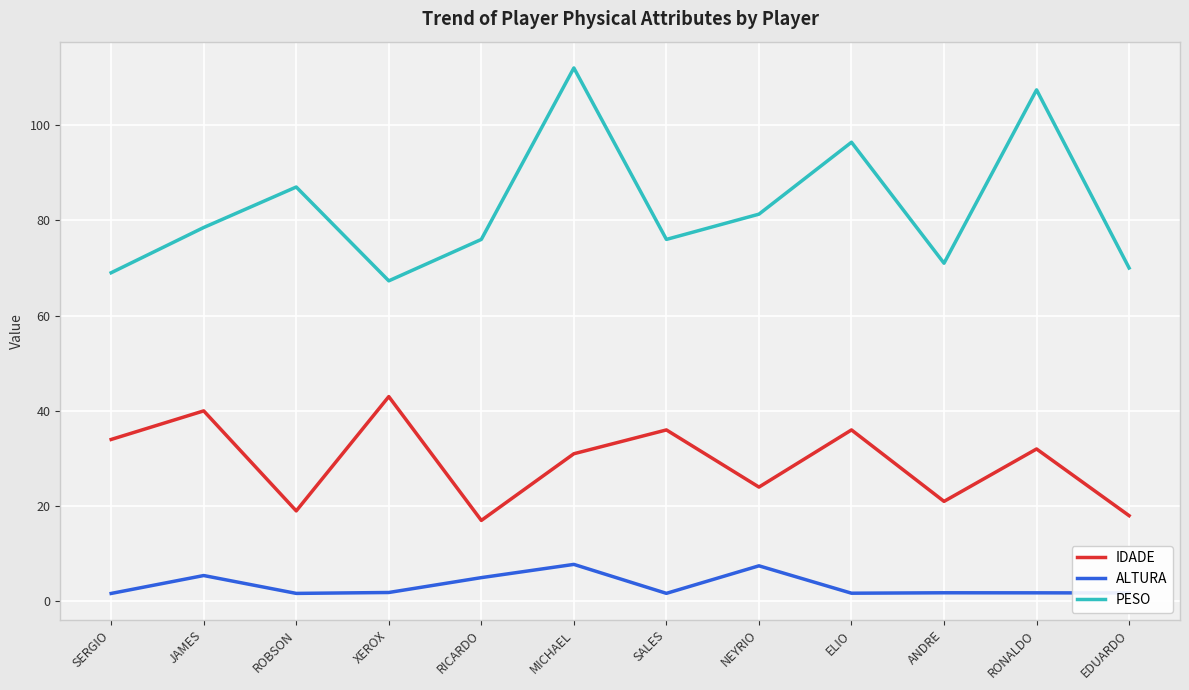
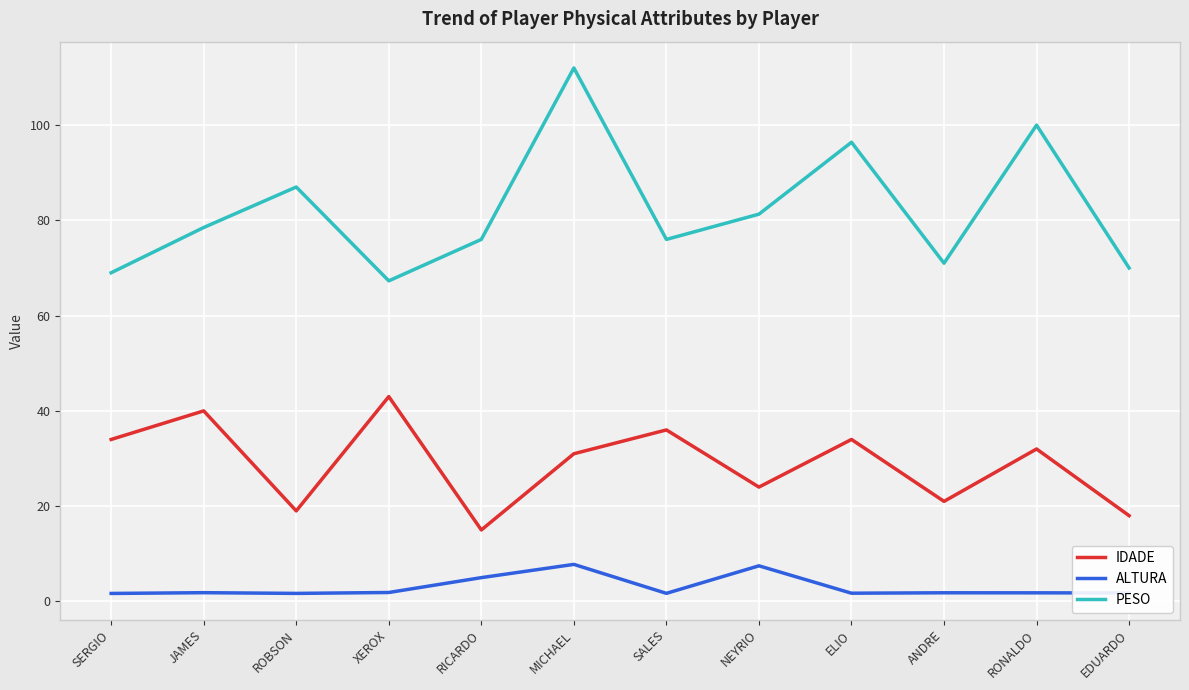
  {
    "IDADE": {
      "SERGIO": 34,
      "JAMES": 40,
      "ROBSON": 19,
      "XEROX": 43,
-     "RICARDO": 17,
+     "RICARDO": 15,
      "MICHAEL": 31,
      "SALES": 36,
      "NEYRIO": 24,
-     "ELIO": 36,
+     "ELIO": 34,
      "ANDRE": 21,
      "RONALDO": 32,
      "EDUARDO": 18
    },
    "ALTURA": {
      "SERGIO": 2,
-     "JAMES": 5,
+     "JAMES": 2,
      "ROBSON": 2,
      "XEROX": 2,
      "RICARDO": 5,
      "MICHAEL": 8,
      "SALES": 2,
      "NEYRIO": 7,
      "ELIO": 2,
      "ANDRE": 2,
      "RONALDO": 2
    },
    "PESO": {
      "SERGIO": 69,
      "JAMES": 79,
      "ROBSON": 87,
      "XEROX": 67,
      "RICARDO": 76,
      "MICHAEL": 112,
      "SALES": 76,
      "NEYRIO": 81,
      "ELIO": 96,
      "ANDRE": 71,
-     "RONALDO": 107,
+     "RONALDO": 100,
      "EDUARDO": 70
    }
  }
